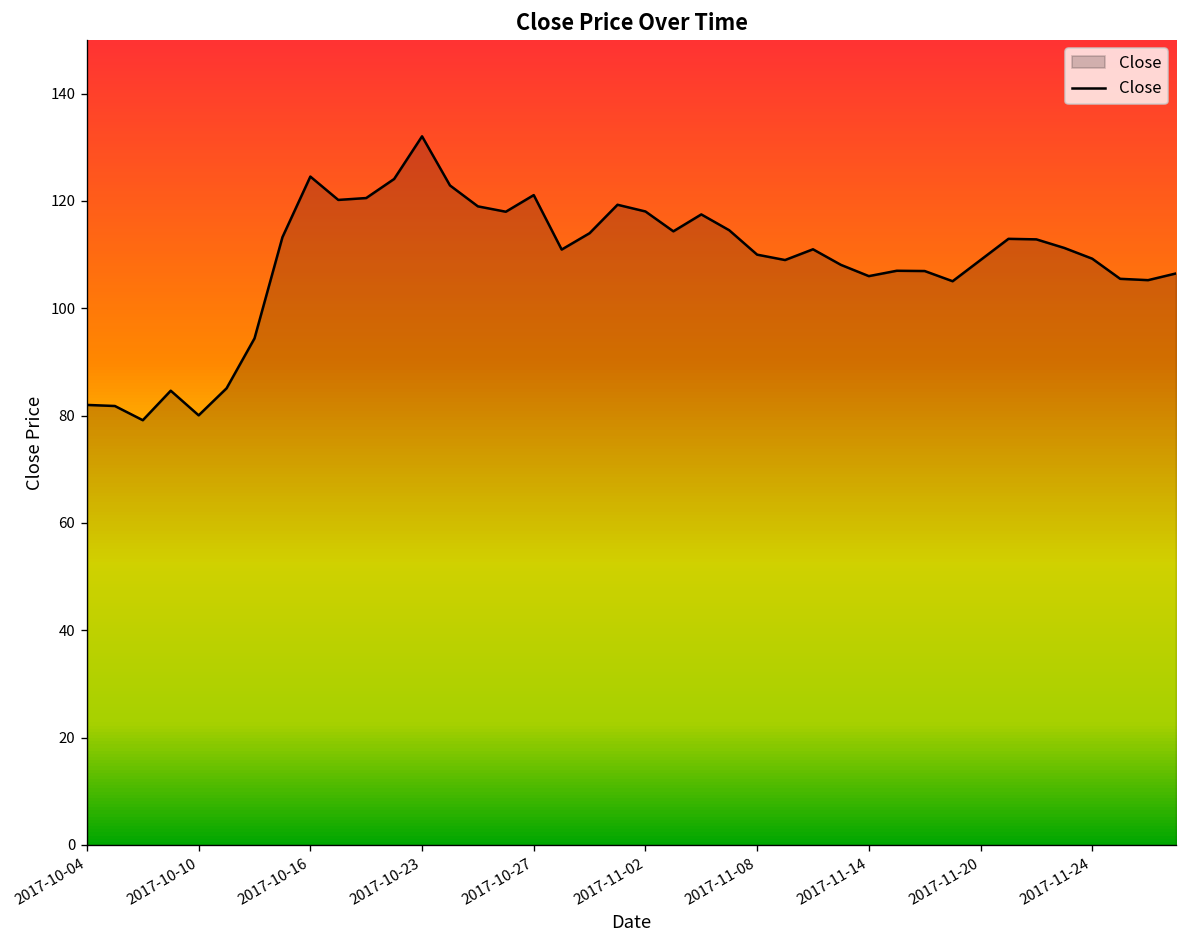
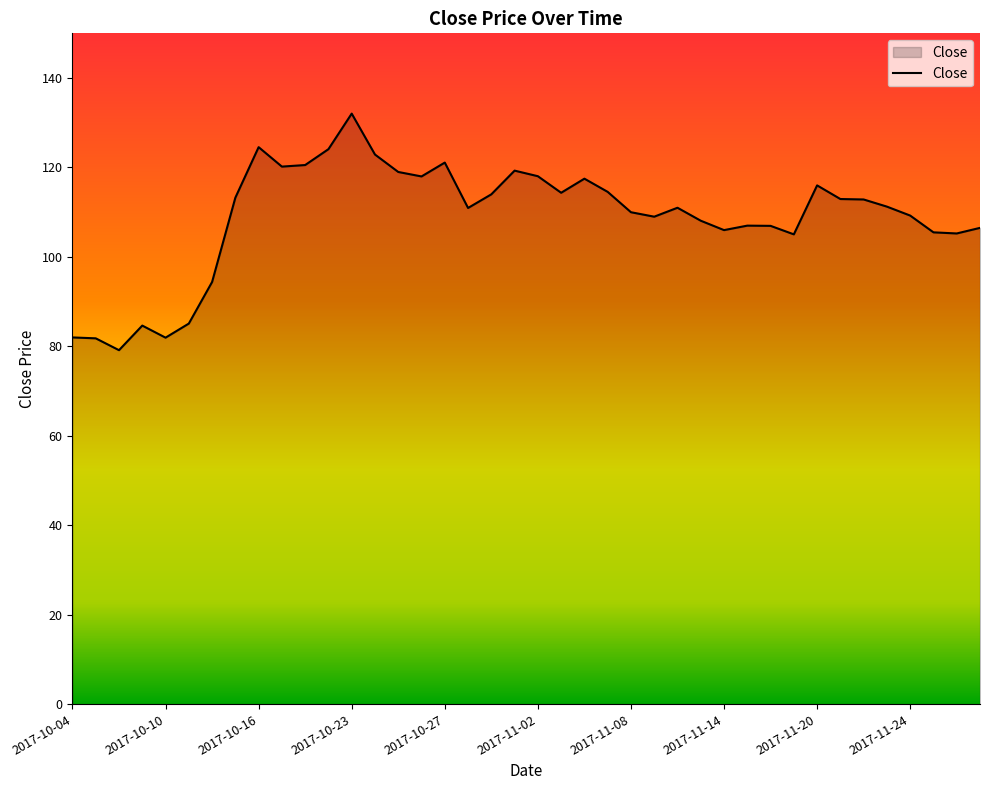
  {
    "2017-10-04": 82,
-   "2017-10-10": 80,
+   "2017-10-10": 82,
    "2017-10-16": 125,
    "2017-10-23": 132,
    "2017-10-27": 121,
    "2017-11-02": 118,
    "2017-11-08": 110,
    "2017-11-14": 106,
-   "2017-11-20": 109,
+   "2017-11-20": 116,
    "2017-11-24": 109
  }
